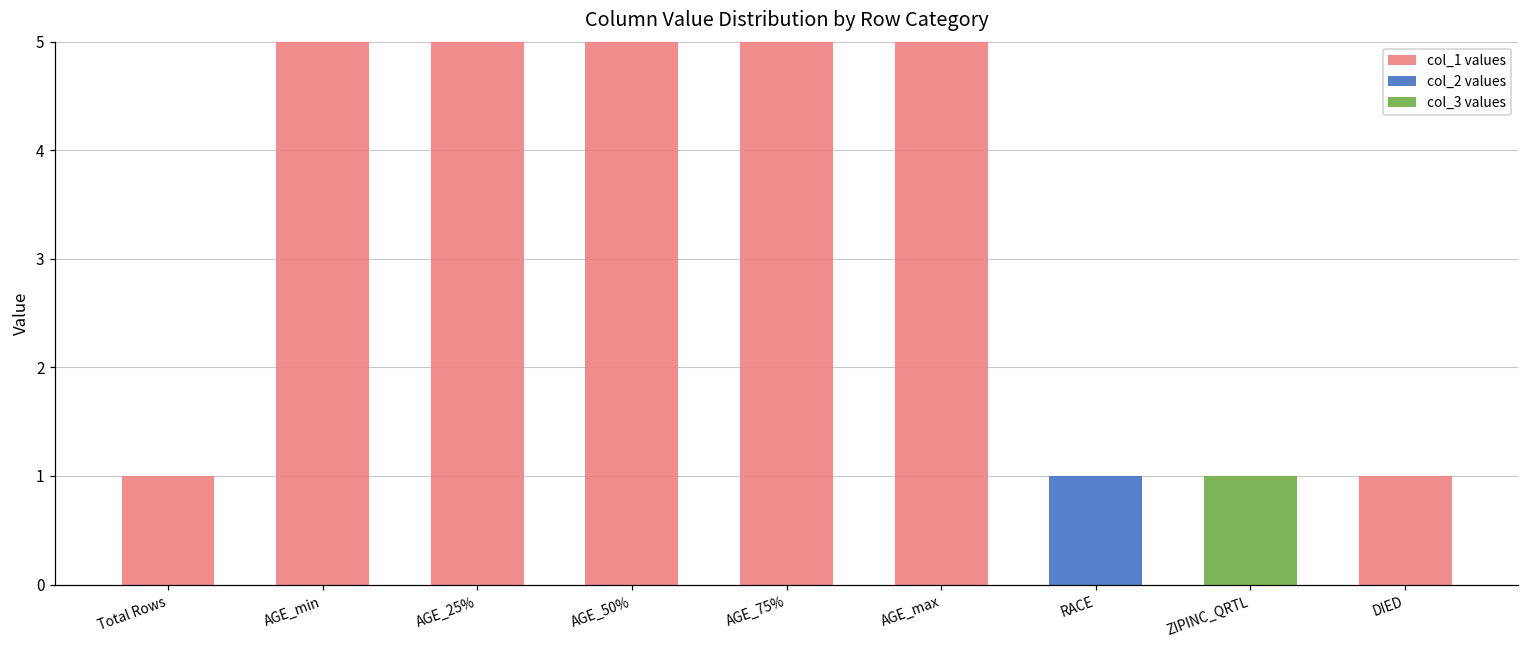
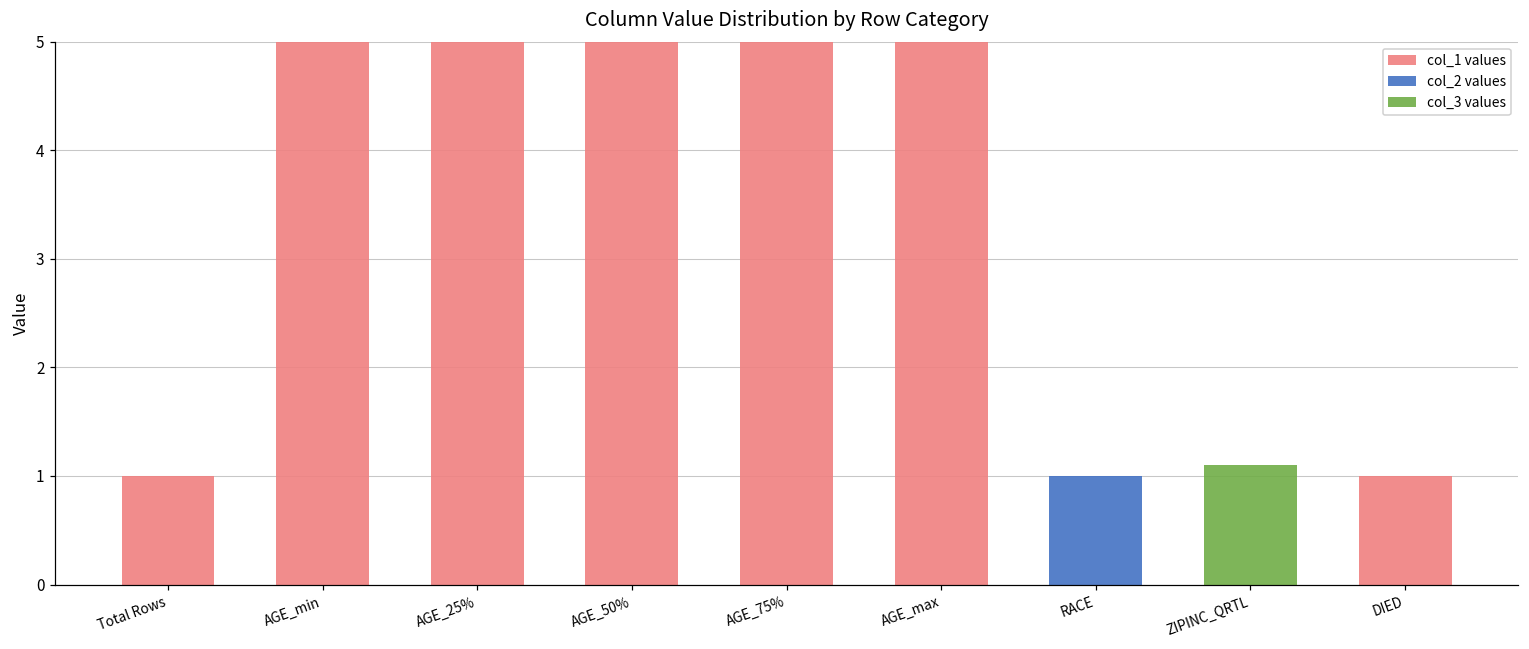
  {
    "col_1 values": {
      "Total Rows": 1.0,
      "AGE_min": 5.0,
      "AGE_25%": 5.0,
      "AGE_50%": 5.0,
      "AGE_75%": 5.0,
      "AGE_max": 5.0,
      "RACE": 0.0,
      "ZIPINC_QRTL": 0.0,
      "DIED": 1.0
    },
    "col_3 values": {
-     "ZIPINC_QRTL": 1.0
+     "ZIPINC_QRTL": 1.1
    }
  }
